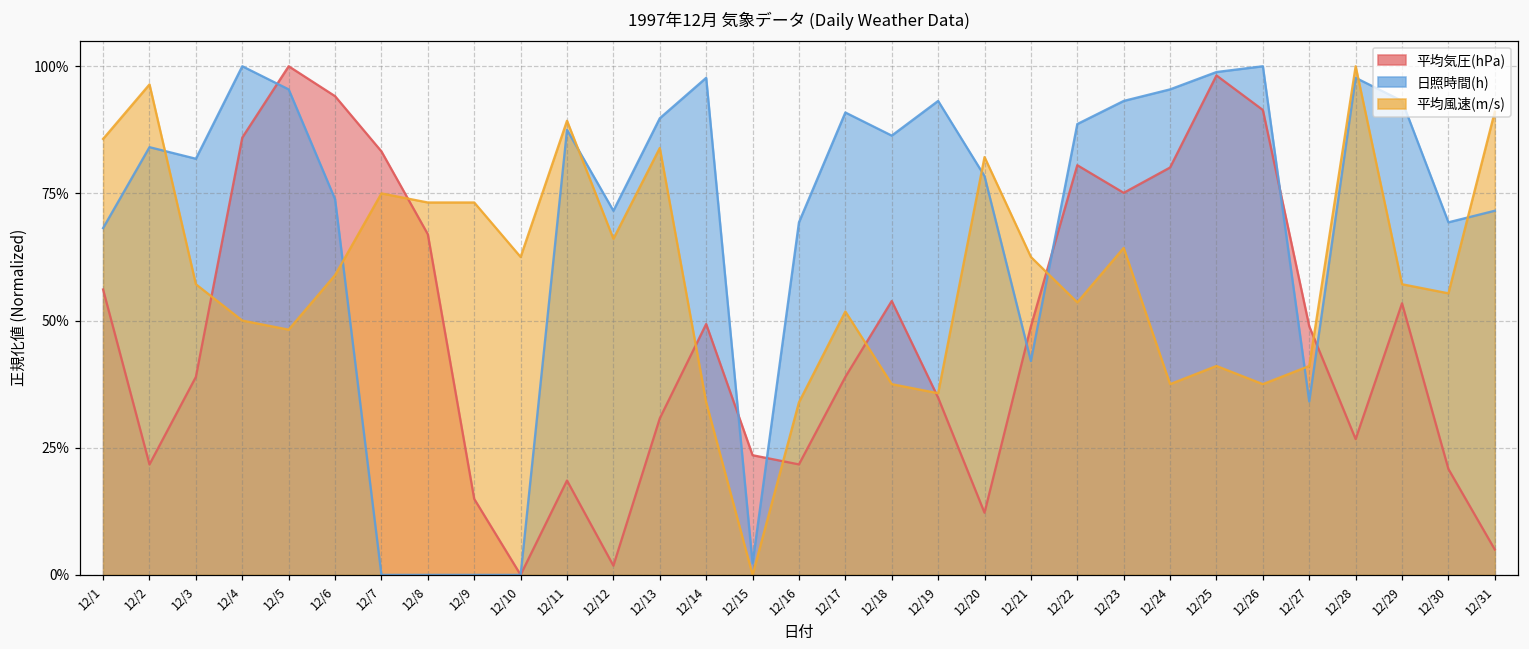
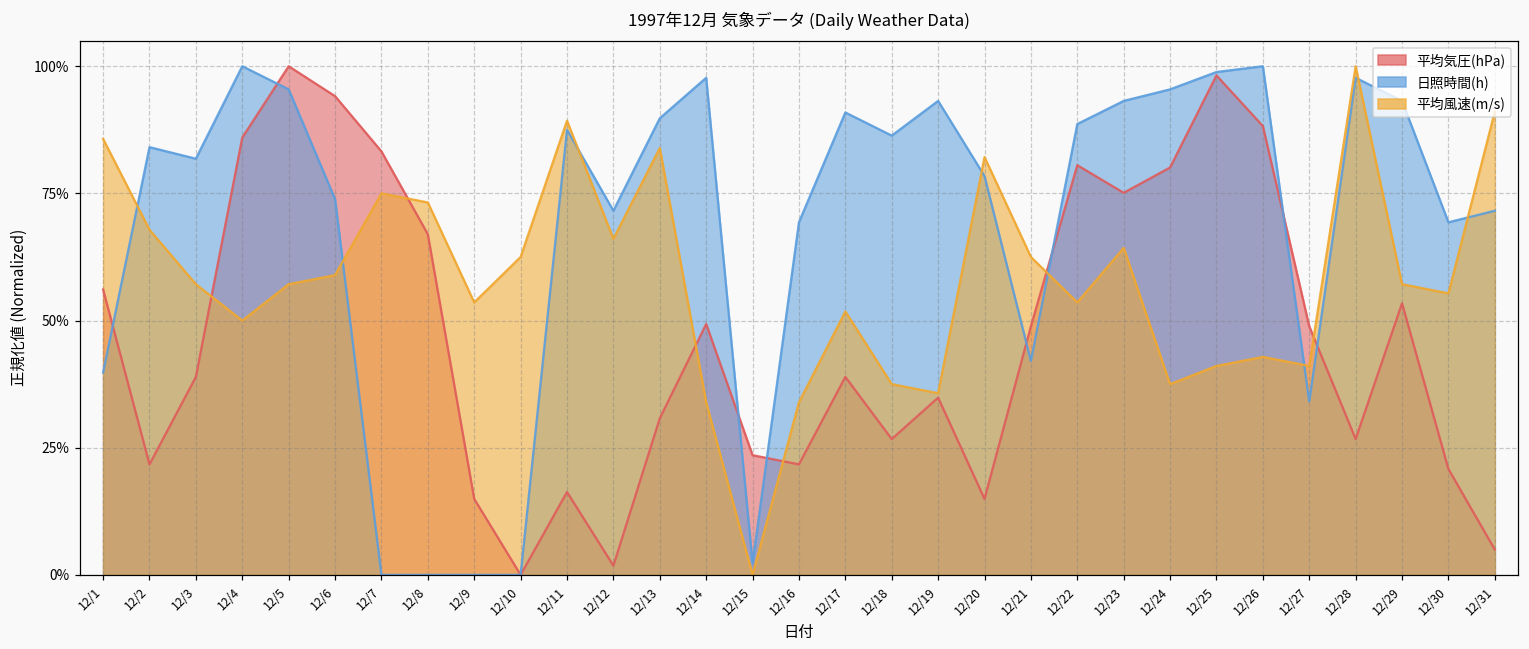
  {
    "平均気圧(hPa)": {
      "12/1": "56%",
      "12/2": "22%",
      "12/3": "39%",
      "12/4": "86%",
      "12/5": "100%",
      "12/6": "94%",
      "12/7": "83%",
      "12/8": "67%",
      "12/9": "15%",
-     "12/11": "19%",
+     "12/11": "16%",
      "12/12": "2%",
      "12/13": "31%",
      "12/14": "49%",
      "12/15": "24%",
      "12/16": "22%",
      "12/17": "39%",
-     "12/18": "54%",
+     "12/18": "27%",
      "12/19": "35%",
-     "12/20": "12%",
+     "12/20": "15%",
      "12/21": "49%",
      "12/22": "81%",
      "12/23": "75%",
      "12/24": "80%",
      "12/25": "98%",
-     "12/26": "91%",
+     "12/26": "88%",
      "12/27": "49%",
      "12/28": "27%",
      "12/29": "53%",
      "12/30": "21%",
      "12/31": "5%"
    },
    "日照時間(h)": {
-     "12/1": "68%",
+     "12/1": "40%",
      "12/2": "84%",
      "12/3": "82%",
      "12/4": "100%",
      "12/5": "95%",
      "12/6": "74%",
      "12/7": "0%",
      "12/8": "0%",
      "12/9": "0%",
      "12/11": "88%",
      "12/12": "72%",
      "12/13": "90%",
      "12/14": "98%",
      "12/15": "2%",
      "12/16": "69%",
      "12/17": "91%",
      "12/18": "86%",
      "12/19": "93%",
      "12/20": "78%",
      "12/21": "42%",
      "12/22": "89%",
      "12/23": "93%",
      "12/24": "95%",
      "12/25": "99%",
      "12/26": "100%",
      "12/27": "34%",
      "12/28": "98%",
      "12/30": "69%",
      "12/31": "72%"
    },
    "平均風速(m/s)": {
      "12/1": "86%",
-     "12/2": "96%",
+     "12/2": "68%",
      "12/3": "57%",
      "12/4": "50%",
-     "12/5": "48%",
+     "12/5": "57%",
      "12/6": "59%",
      "12/7": "75%",
      "12/8": "73%",
-     "12/9": "73%",
+     "12/9": "54%",
      "12/10": "63%",
      "12/11": "89%",
      "12/12": "66%",
      "12/13": "84%",
      "12/14": "34%",
      "12/15": "0%",
      "12/16": "34%",
      "12/17": "52%",
      "12/18": "38%",
      "12/19": "36%",
      "12/20": "82%",
      "12/21": "63%",
      "12/22": "54%",
      "12/23": "64%",
      "12/24": "38%",
      "12/25": "41%",
-     "12/26": "38%",
+     "12/26": "43%",
      "12/27": "41%",
      "12/28": "100%",
      "12/29": "57%",
      "12/30": "55%"
    }
  }
